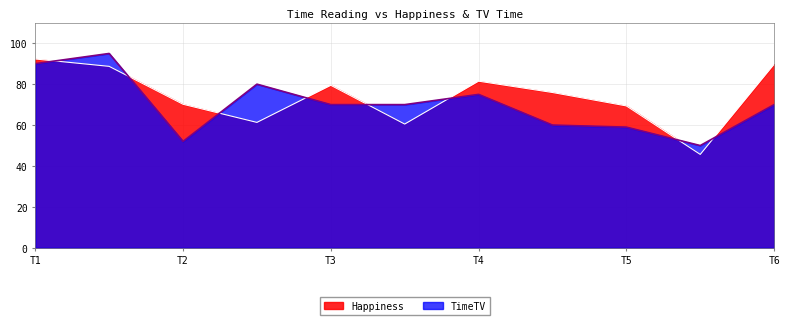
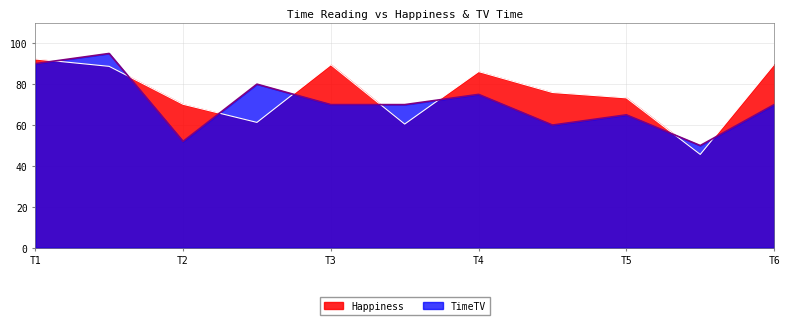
  {
    "Happiness": {
      "T1": 92,
      "T2": 70,
-     "T3": 79,
-     "T4": 81,
-     "T5": 69,
+     "T3": 90,
+     "T4": 86,
+     "T5": 73,
      "T6": 90
    },
    "TimeTV": {
      "T1": 90,
      "T2": 52,
      "T3": 70,
      "T4": 75,
-     "T5": 59,
+     "T5": 65,
      "T6": 70
    }
  }
